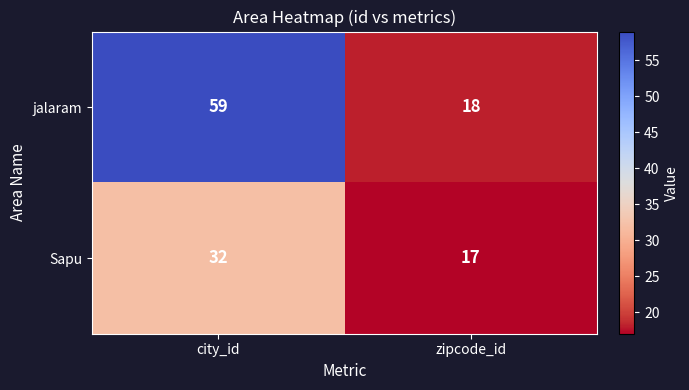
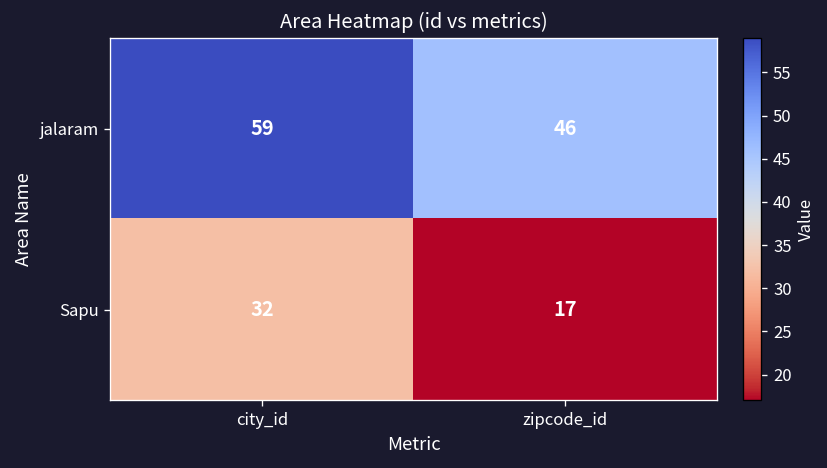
  {
    "jalaram": {
      "city_id": 59,
-     "zipcode_id": 18
+     "zipcode_id": 46
    },
    "Sapu": {
      "city_id": 32,
      "zipcode_id": 17
    }
  }
